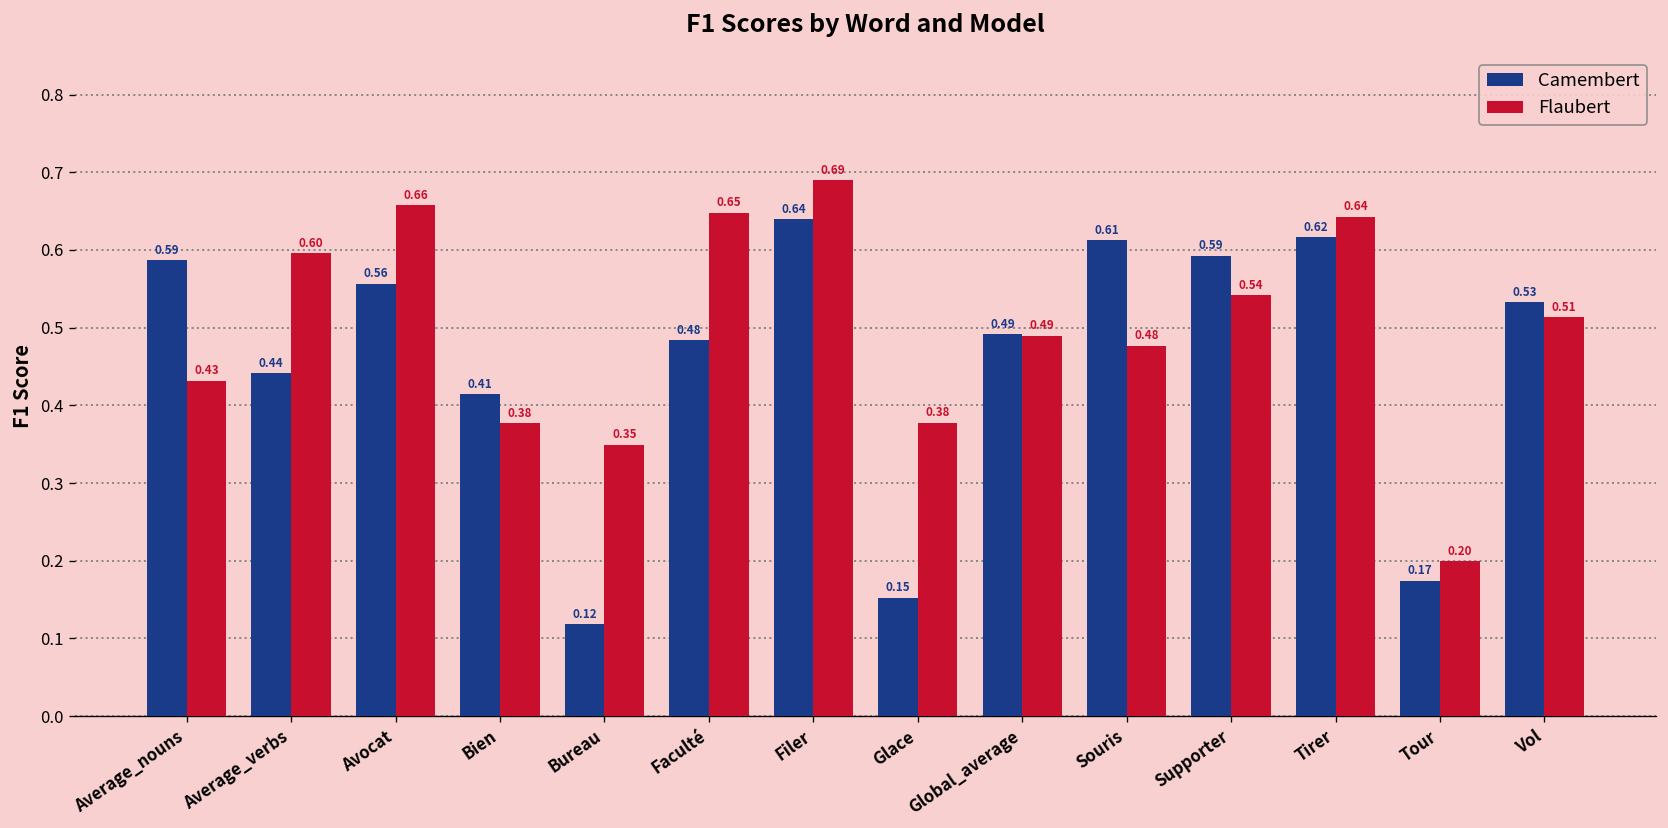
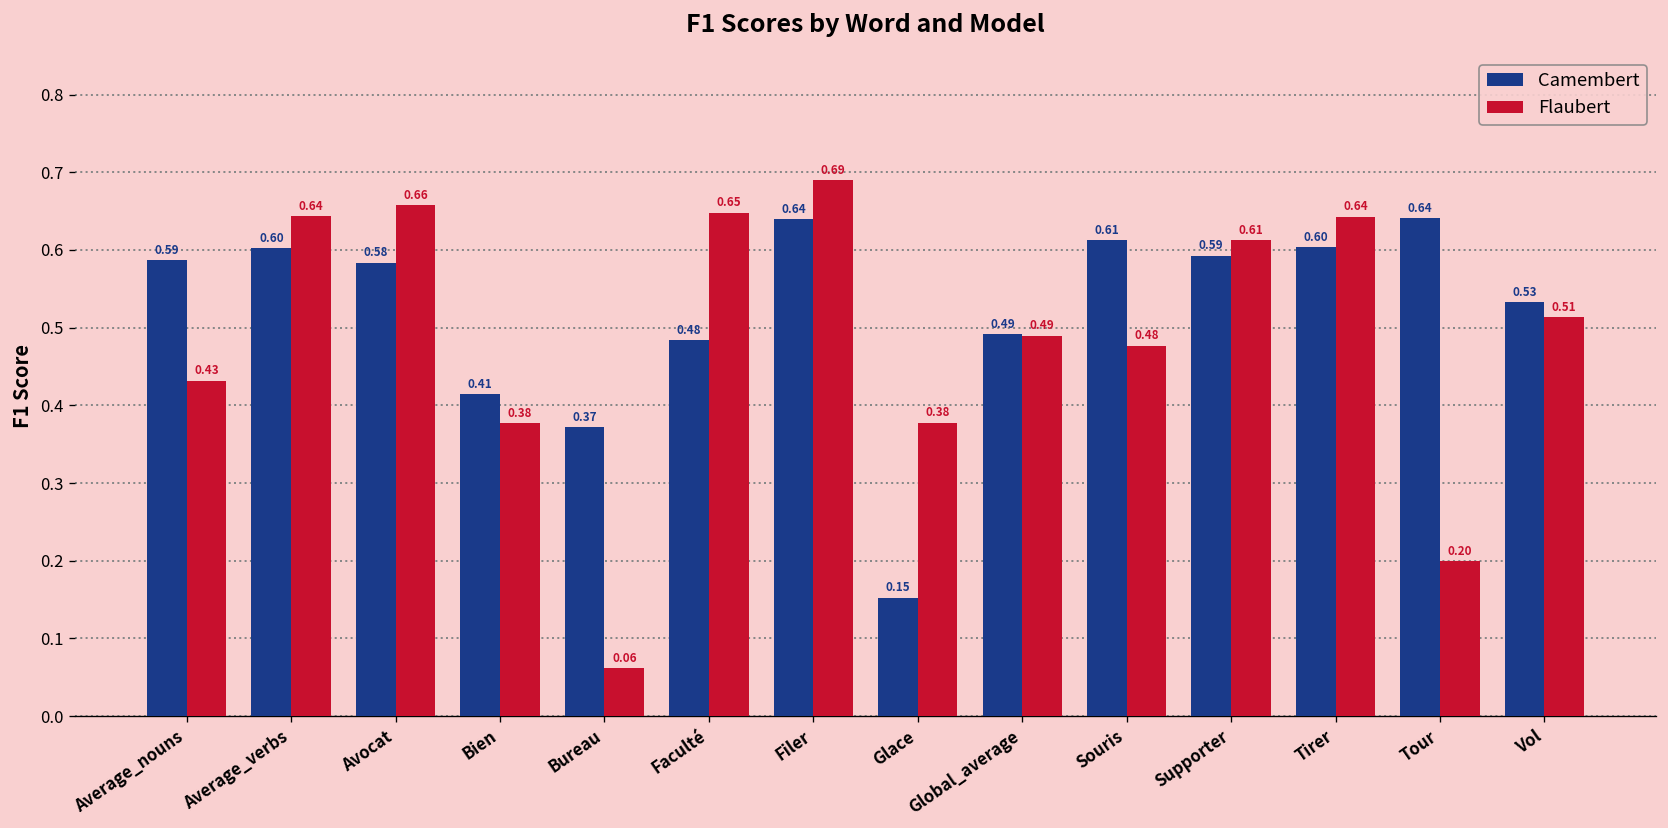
  {
    "Camembert": {
      "Average_nouns": 0.59,
-     "Average_verbs": 0.44,
-     "Avocat": 0.56,
+     "Average_verbs": 0.60,
+     "Avocat": 0.58,
      "Bien": 0.41,
-     "Bureau": 0.12,
+     "Bureau": 0.37,
      "Faculté": 0.48,
      "Filer": 0.64,
      "Glace": 0.15,
      "Global_average": 0.49,
      "Souris": 0.61,
      "Supporter": 0.59,
-     "Tirer": 0.62,
-     "Tour": 0.17,
+     "Tirer": 0.60,
+     "Tour": 0.64,
      "Vol": 0.53
    },
    "Flaubert": {
      "Average_nouns": 0.43,
-     "Average_verbs": 0.60,
+     "Average_verbs": 0.64,
      "Avocat": 0.66,
      "Bien": 0.38,
-     "Bureau": 0.35,
+     "Bureau": 0.06,
      "Faculté": 0.65,
      "Filer": 0.69,
      "Glace": 0.38,
      "Global_average": 0.49,
      "Souris": 0.48,
-     "Supporter": 0.54,
+     "Supporter": 0.61,
      "Tirer": 0.64,
      "Tour": 0.20,
      "Vol": 0.51
    }
  }
